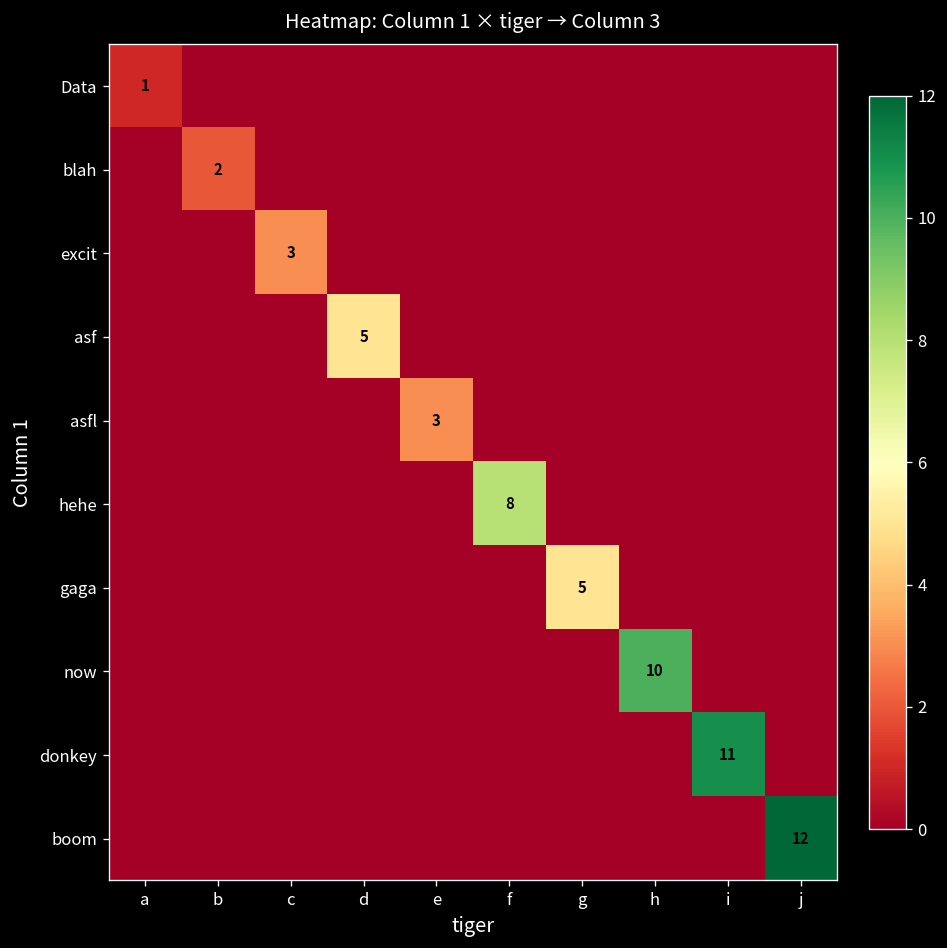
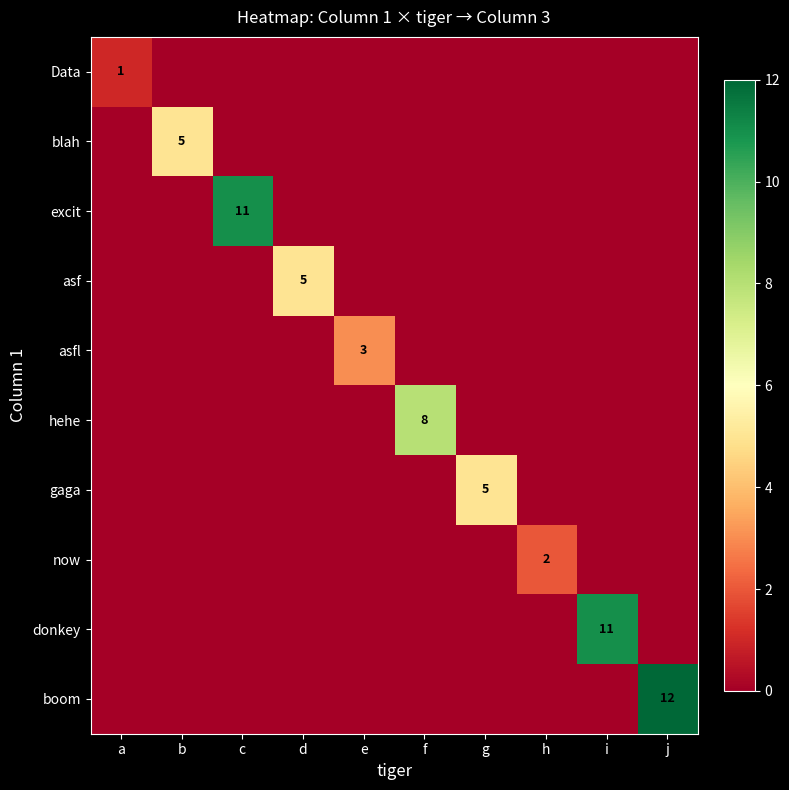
  {
    "Data": {
      "a": 1
    },
    "blah": {
-     "b": 2
+     "b": 5
    },
    "excit": {
-     "c": 3
+     "c": 11
    },
    "asf": {
      "d": 5
    },
    "asfl": {
      "e": 3
    },
    "hehe": {
      "f": 8
    },
    "gaga": {
      "g": 5
    },
    "now": {
-     "h": 10
+     "h": 2
    },
    "donkey": {
      "i": 11
    },
    "boom": {
      "j": 12
    }
  }
